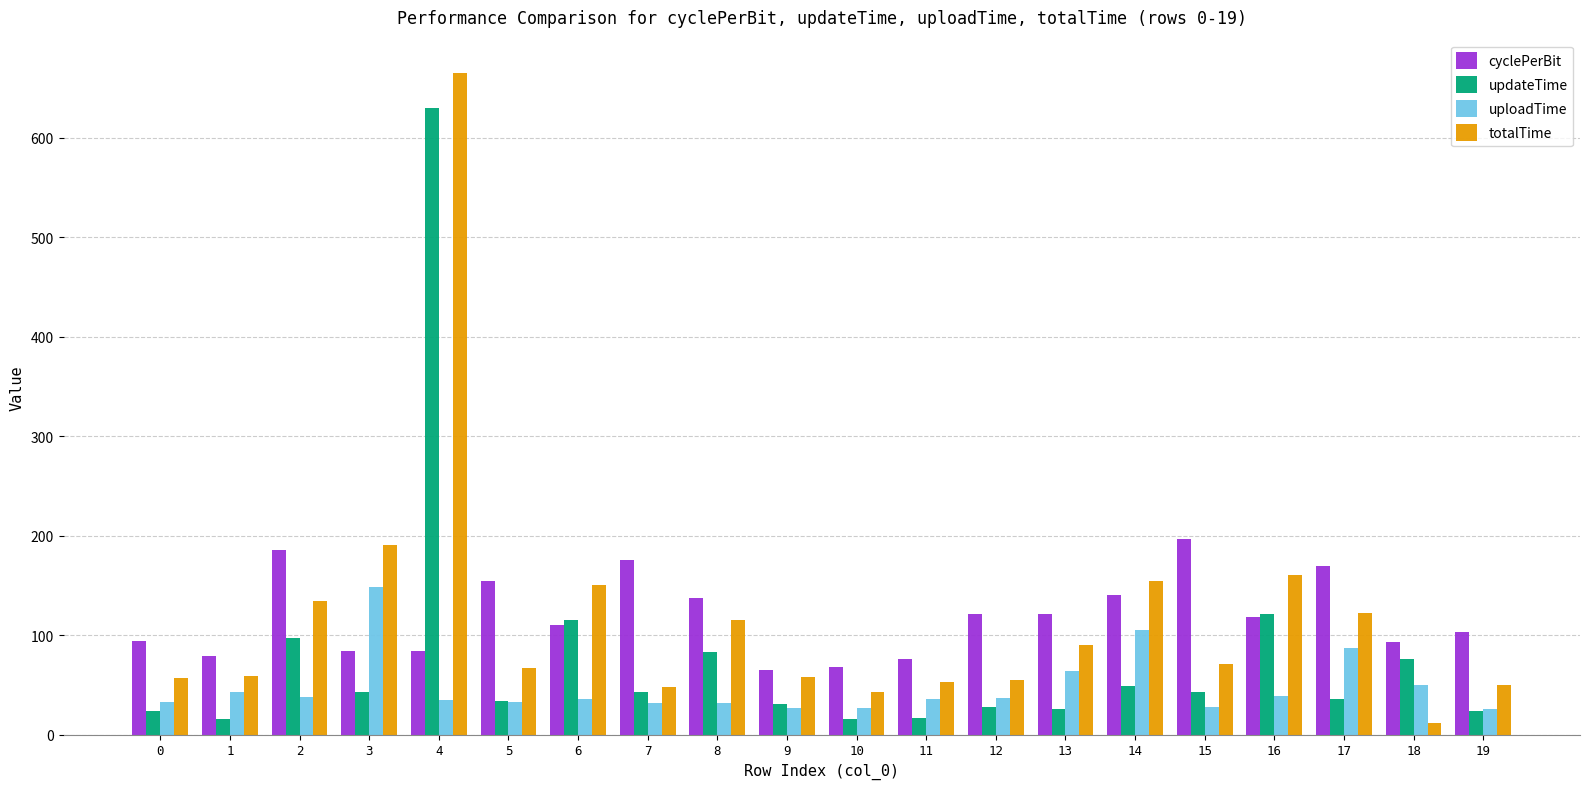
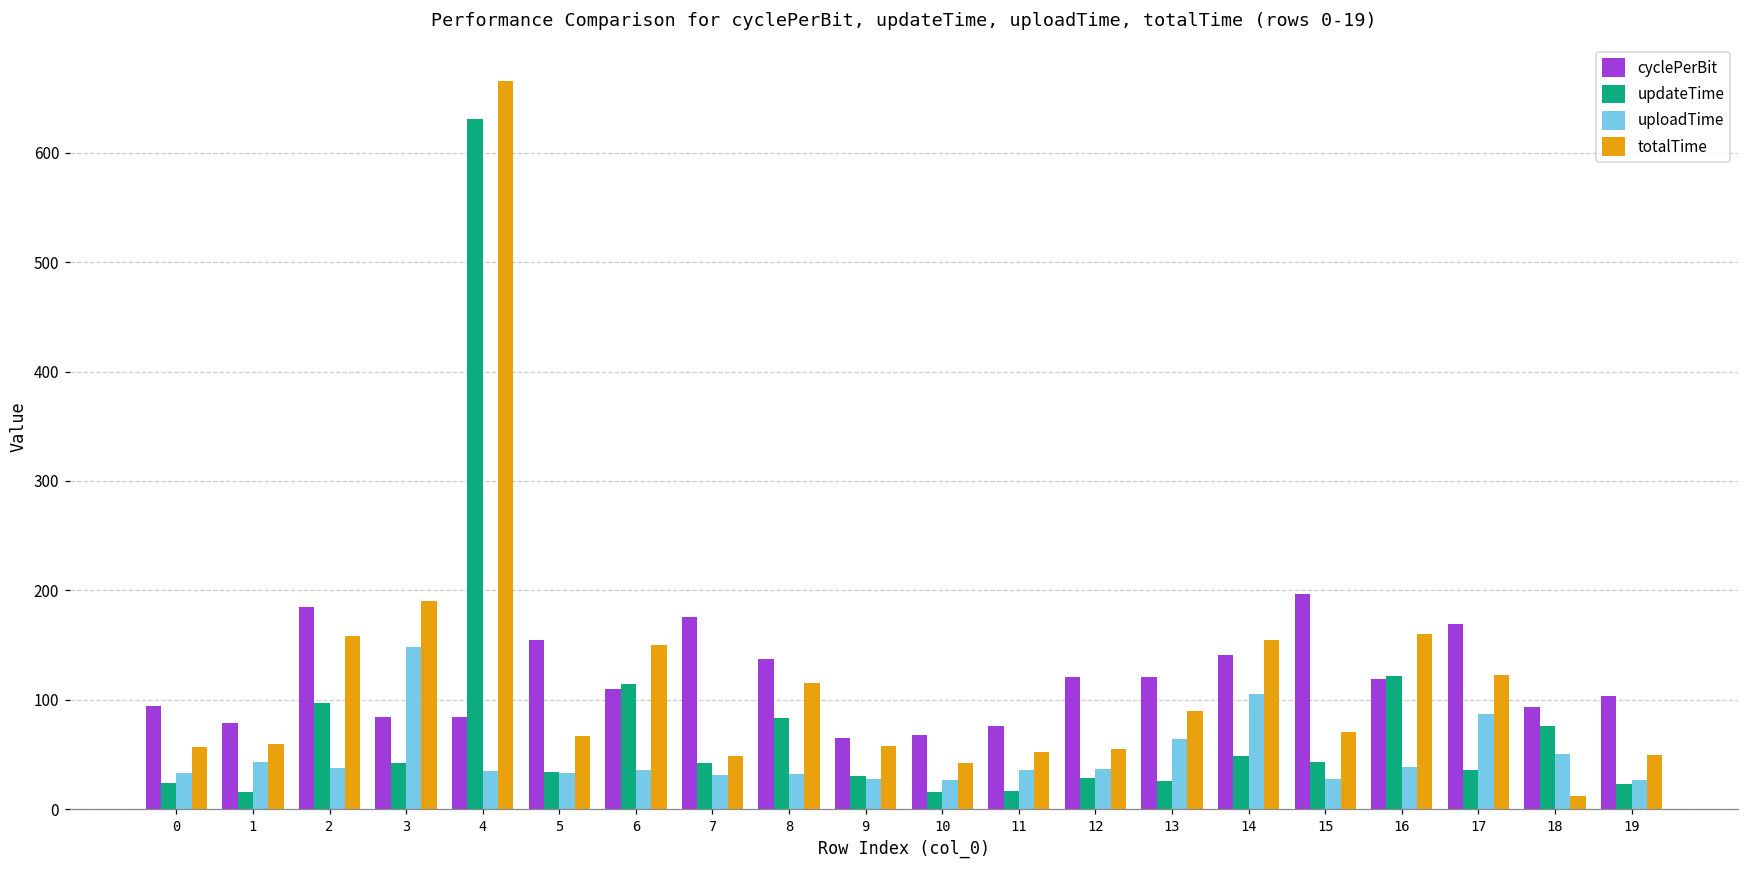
  {
    "cyclePerBit": {
      "0": 90,
      "1": 80,
      "2": 190,
      "3": 80,
      "4": 80,
      "5": 150,
      "6": 110,
      "7": 180,
      "8": 140,
      "9": 60,
      "10": 70,
      "11": 80,
      "12": 120,
      "13": 120,
      "14": 140,
      "15": 200,
      "16": 120,
      "17": 170,
      "18": 90,
      "19": 100
    },
    "updateTime": {
      "0": 20,
      "1": 20,
      "2": 100,
      "3": 40,
      "4": 630,
      "5": 30,
      "6": 110,
      "7": 40,
      "8": 80,
      "9": 30,
      "10": 20,
      "11": 20,
      "12": 30,
      "13": 30,
      "14": 50,
      "15": 40,
      "16": 120,
      "17": 40,
      "18": 80,
      "19": 20
    },
    "uploadTime": {
      "0": 30,
      "1": 40,
      "2": 40,
      "3": 150,
      "4": 40,
      "5": 30,
      "6": 40,
      "7": 30,
      "8": 30,
      "9": 30,
      "10": 30,
      "11": 40,
      "12": 40,
      "13": 60,
      "14": 110,
      "15": 30,
      "16": 40,
      "17": 90,
      "18": 50,
      "19": 30
    },
    "totalTime": {
      "0": 60,
      "1": 60,
-     "2": 130,
+     "2": 160,
      "3": 190,
      "4": 670,
      "5": 70,
      "6": 150,
      "7": 50,
      "8": 120,
      "9": 60,
      "10": 40,
      "11": 50,
      "12": 60,
      "13": 90,
      "14": 150,
      "15": 70,
      "16": 160,
      "17": 120,
      "18": 10,
      "19": 50
    }
  }
